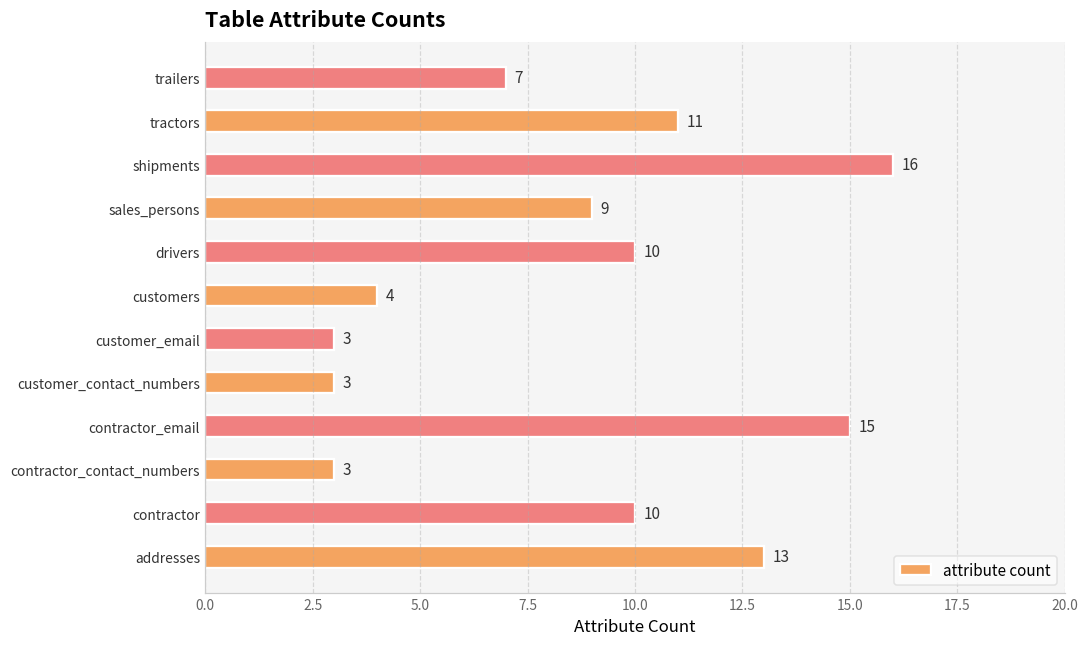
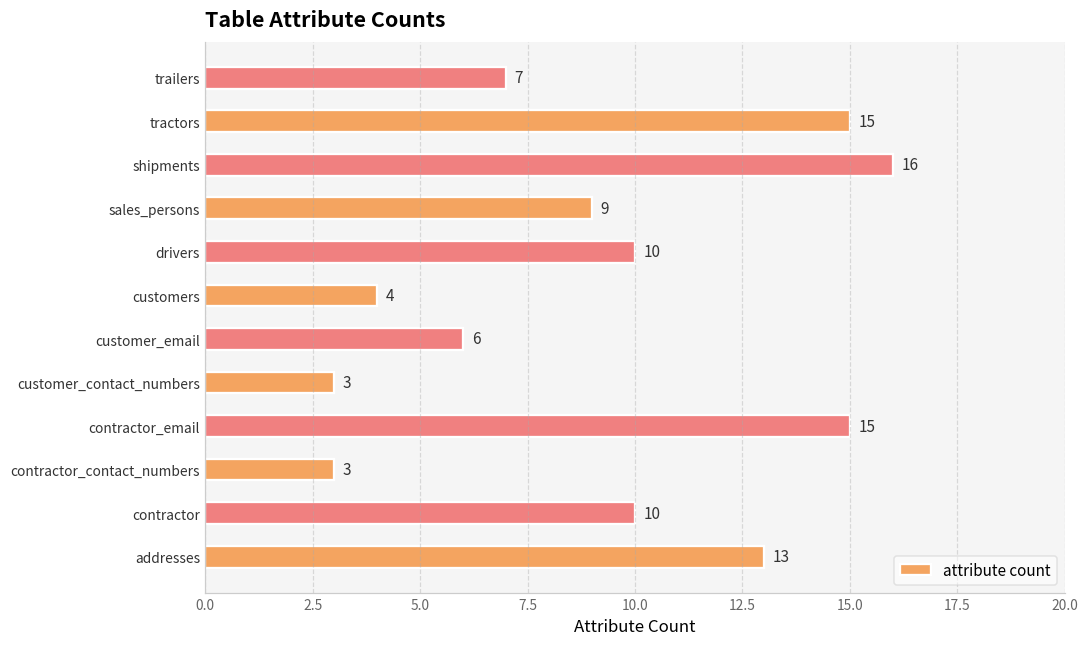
  {
    "trailers": 7,
-   "tractors": 11,
+   "tractors": 15,
    "shipments": 16,
    "sales_persons": 9,
    "drivers": 10,
    "customers": 4,
-   "customer_email": 3,
+   "customer_email": 6,
    "customer_contact_numbers": 3,
    "contractor_email": 15,
    "contractor_contact_numbers": 3,
    "contractor": 10,
    "addresses": 13
  }
